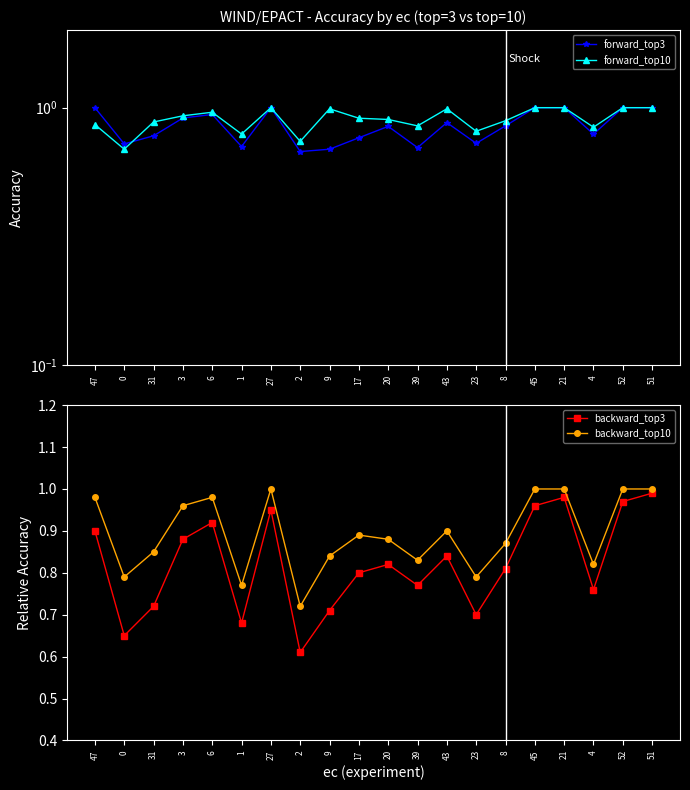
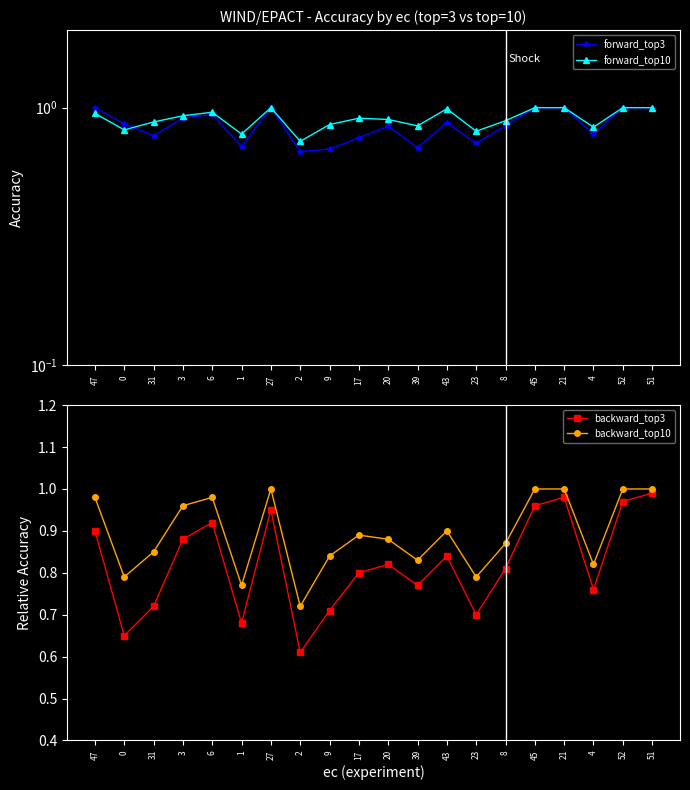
  {
    "WIND/EPACT - Accuracy by ec (top=3 vs top=10)": {
      "forward_top3": {
        "47": 1.00,
-       "0": 0.72,
+       "0": 0.87,
        "31": 0.78,
        "1": 0.71,
        "2": 0.68,
        "9": 0.69,
        "17": 0.76,
        "20": 0.85,
        "39": 0.70,
        "43": 0.88,
        "23": 0.73,
        "8": 0.85,
        "4": 0.79
      },
      "forward_top10": {
-       "47": 0.86,
-       "0": 0.69,
+       "47": 0.95,
+       "0": 0.82,
        "31": 0.88,
        "1": 0.79,
        "2": 0.74,
-       "9": 0.99,
+       "9": 0.86,
        "17": 0.91,
        "20": 0.90,
        "39": 0.85,
        "43": 0.99,
        "23": 0.81,
        "8": 0.89,
        "4": 0.84
      }
    }
  }
